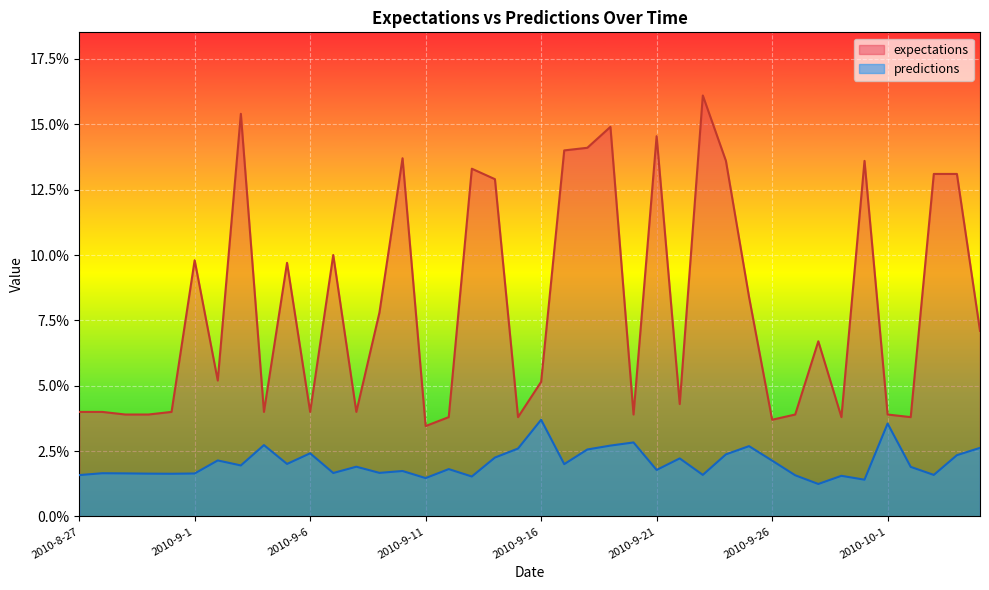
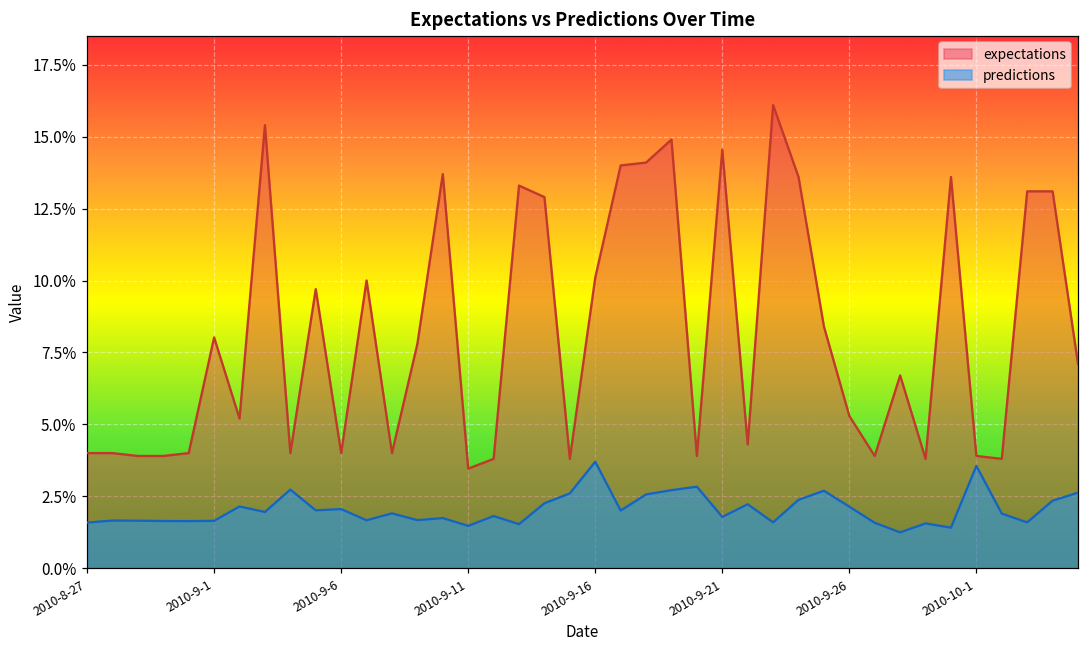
  {
    "expectations": {
      "2010-8-27": "4.0%",
-     "2010-9-1": "9.8%",
+     "2010-9-1": "8.0%",
      "2010-9-6": "4.0%",
      "2010-9-11": "3.5%",
-     "2010-9-16": "5.1%",
+     "2010-9-16": "10.1%",
      "2010-9-21": "14.5%",
-     "2010-9-26": "3.7%",
+     "2010-9-26": "5.3%",
      "2010-10-1": "3.9%"
    },
    "predictions": {
      "2010-8-27": "1.6%",
      "2010-9-1": "1.6%",
-     "2010-9-6": "2.4%",
+     "2010-9-6": "2.1%",
      "2010-9-11": "1.5%",
      "2010-9-16": "3.7%",
      "2010-9-21": "1.8%",
      "2010-9-26": "2.1%",
      "2010-10-1": "3.6%"
    }
  }
